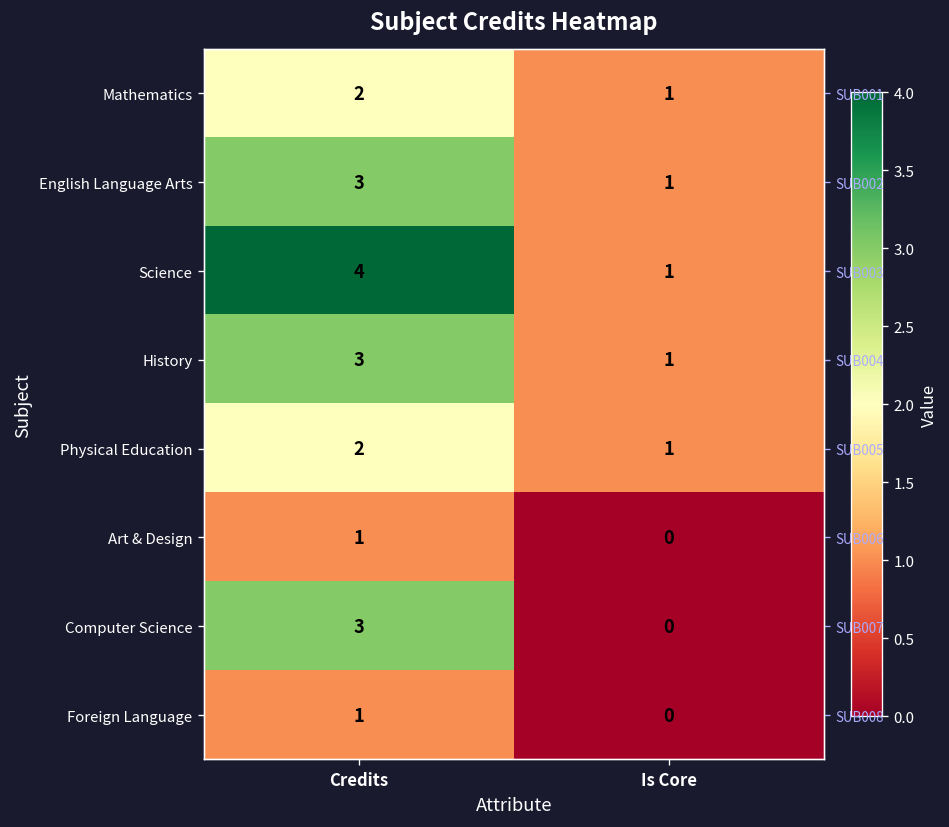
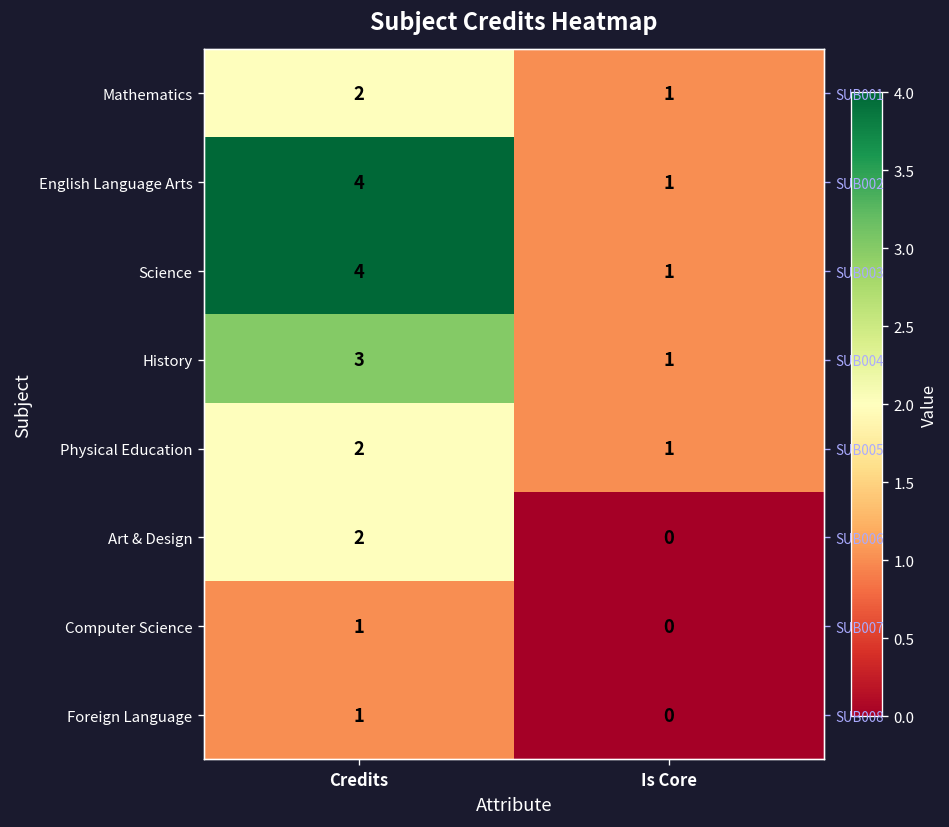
  {
    "Mathematics": {
      "Credits": 2,
      "Is Core": 1
    },
    "English Language Arts": {
-     "Credits": 3,
+     "Credits": 4,
      "Is Core": 1
    },
    "Science": {
      "Credits": 4,
      "Is Core": 1
    },
    "History": {
      "Credits": 3,
      "Is Core": 1
    },
    "Physical Education": {
      "Credits": 2,
      "Is Core": 1
    },
    "Art & Design": {
-     "Credits": 1,
+     "Credits": 2,
      "Is Core": 0
    },
    "Computer Science": {
-     "Credits": 3,
+     "Credits": 1,
      "Is Core": 0
    },
    "Foreign Language": {
      "Credits": 1,
      "Is Core": 0
    }
  }
